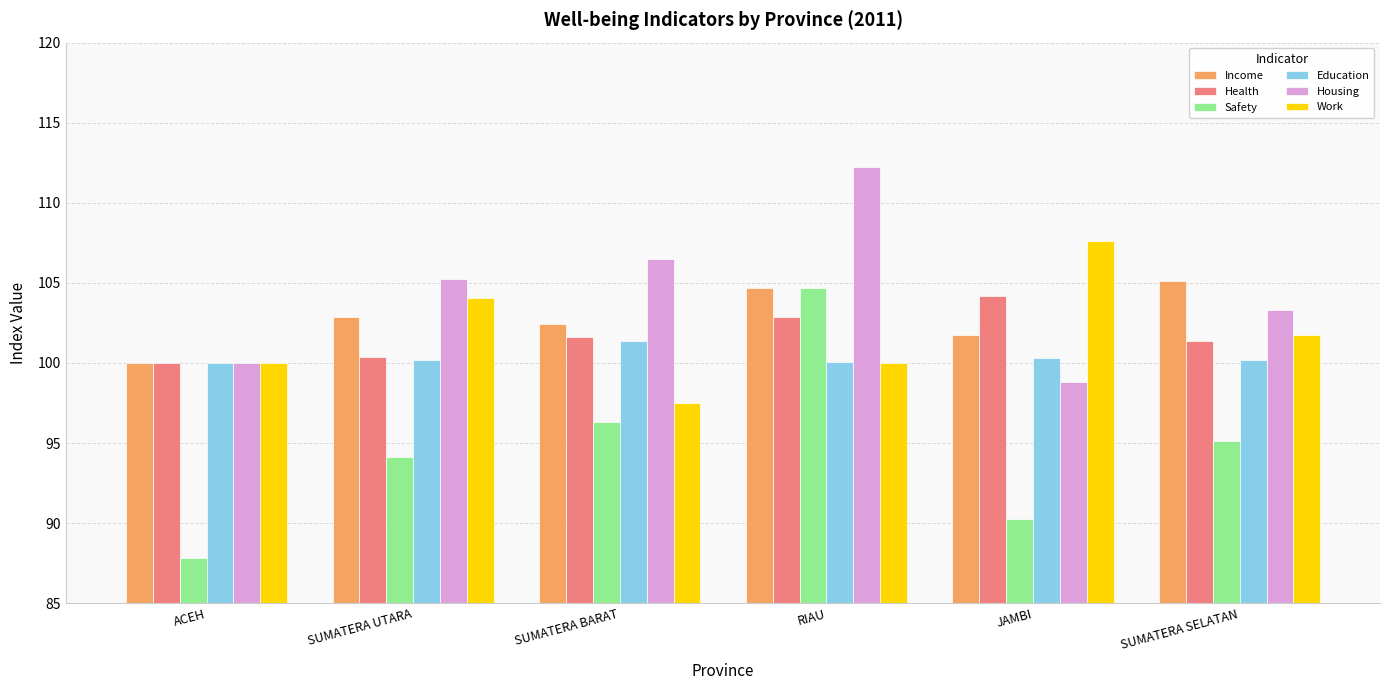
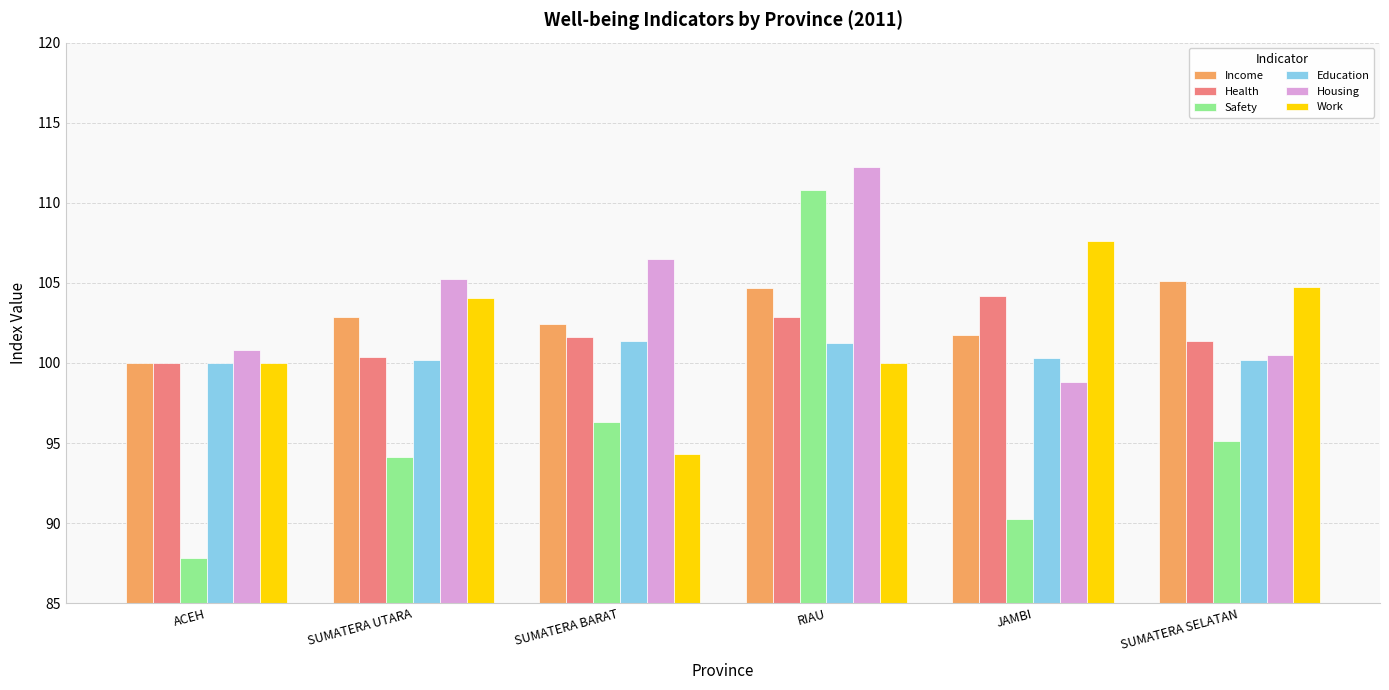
  {
    "Safety": {
      "ACEH": 87.8,
      "SUMATERA UTARA": 94.1,
      "SUMATERA BARAT": 96.3,
-     "RIAU": 104.7,
+     "RIAU": 110.8,
      "JAMBI": 90.2,
      "SUMATERA SELATAN": 95.1
    },
    "Education": {
      "ACEH": 100.0,
      "SUMATERA UTARA": 100.2,
      "SUMATERA BARAT": 101.4,
-     "RIAU": 100.1,
+     "RIAU": 101.2,
      "JAMBI": 100.3,
      "SUMATERA SELATAN": 100.2
    },
    "Housing": {
-     "ACEH": 100.0,
+     "ACEH": 100.8,
      "SUMATERA UTARA": 105.2,
      "SUMATERA BARAT": 106.5,
      "RIAU": 112.2,
      "JAMBI": 98.8,
-     "SUMATERA SELATAN": 103.3
+     "SUMATERA SELATAN": 100.5
    },
    "Work": {
      "ACEH": 100.0,
      "SUMATERA UTARA": 104.1,
-     "SUMATERA BARAT": 97.5,
+     "SUMATERA BARAT": 94.3,
      "RIAU": 100.0,
      "JAMBI": 107.6,
-     "SUMATERA SELATAN": 101.8
+     "SUMATERA SELATAN": 104.8
    }
  }
